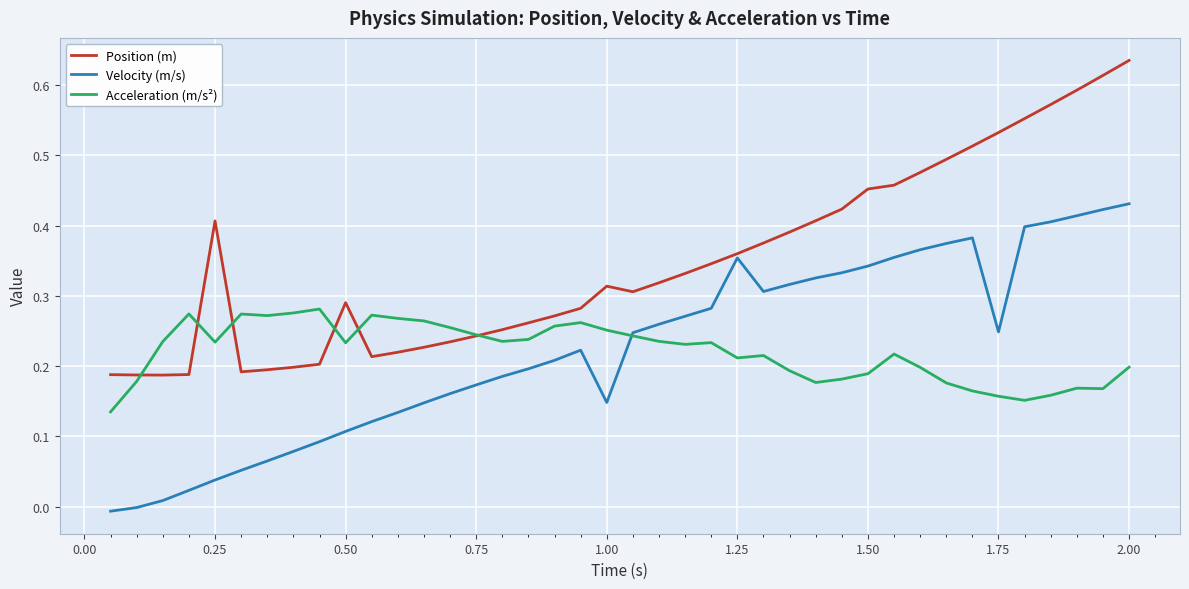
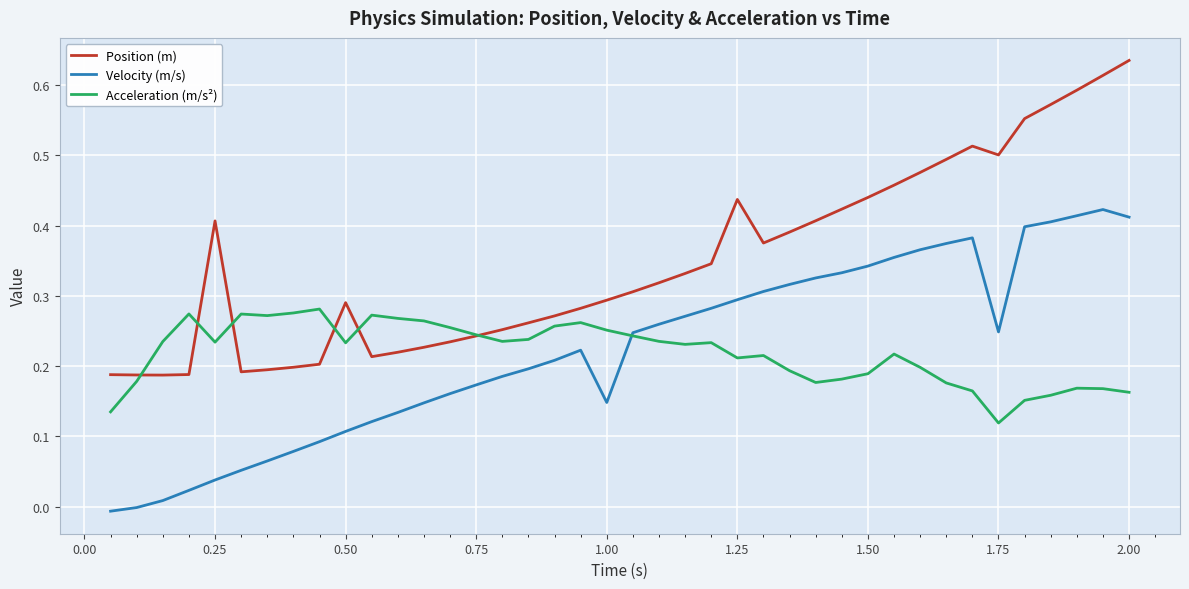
  {
    "Position (m)": {
      "0.25": 0.41,
      "0.50": 0.29,
-     "1.00": 0.31,
-     "1.25": 0.36,
-     "1.50": 0.45,
-     "1.75": 0.53,
+     "1.00": 0.29,
+     "1.25": 0.44,
+     "1.50": 0.44,
+     "1.75": 0.50,
      "2.00": 0.63
    },
    "Velocity (m/s)": {
      "0.25": 0.04,
      "0.50": 0.11,
      "0.75": 0.17,
      "1.00": 0.15,
-     "1.25": 0.35,
+     "1.25": 0.29,
      "1.50": 0.34,
      "1.75": 0.25,
-     "2.00": 0.43
+     "2.00": 0.41
    },
    "Acceleration (m/s²)": {
      "0.25": 0.23,
      "0.50": 0.23,
      "1.00": 0.25,
      "1.25": 0.21,
      "1.50": 0.19,
-     "1.75": 0.16,
-     "2.00": 0.20
+     "1.75": 0.12,
+     "2.00": 0.16
    }
  }
